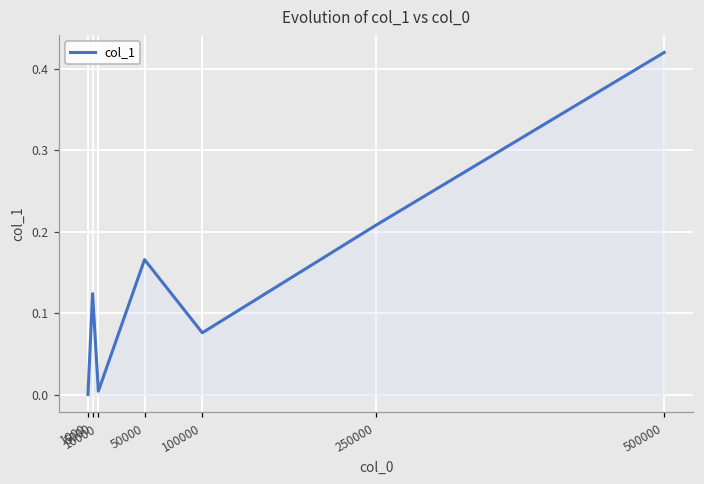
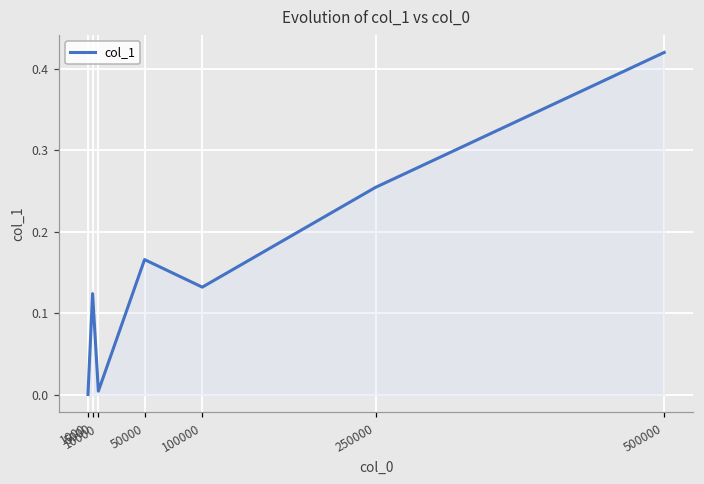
  {
    "1000": 0.00,
    "5000": 0.12,
    "10000": 0.00,
    "50000": 0.17,
-   "100000": 0.08,
-   "250000": 0.21,
+   "100000": 0.13,
+   "250000": 0.25,
    "500000": 0.42
  }
